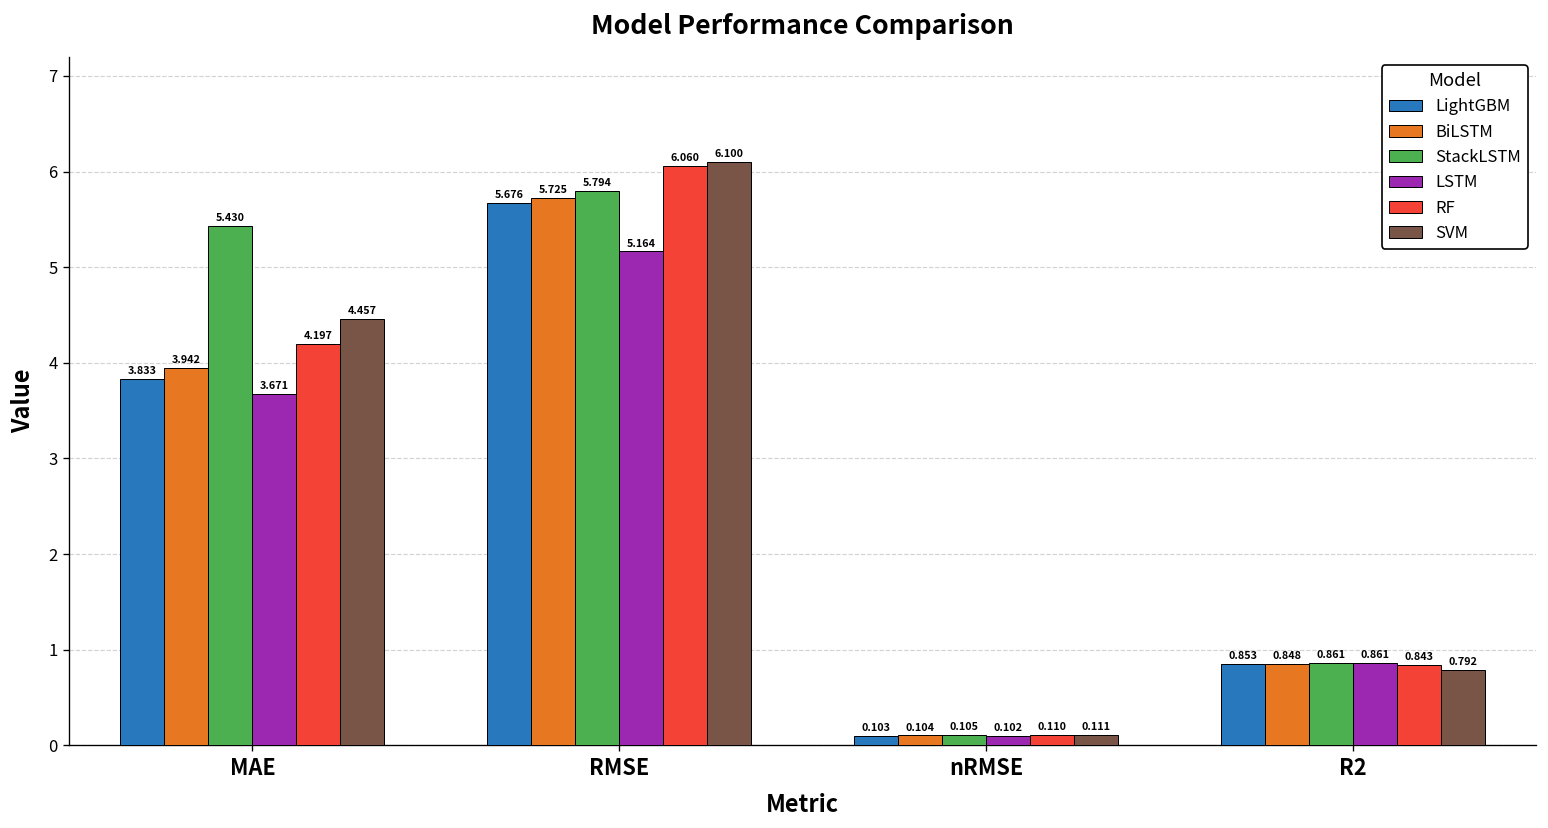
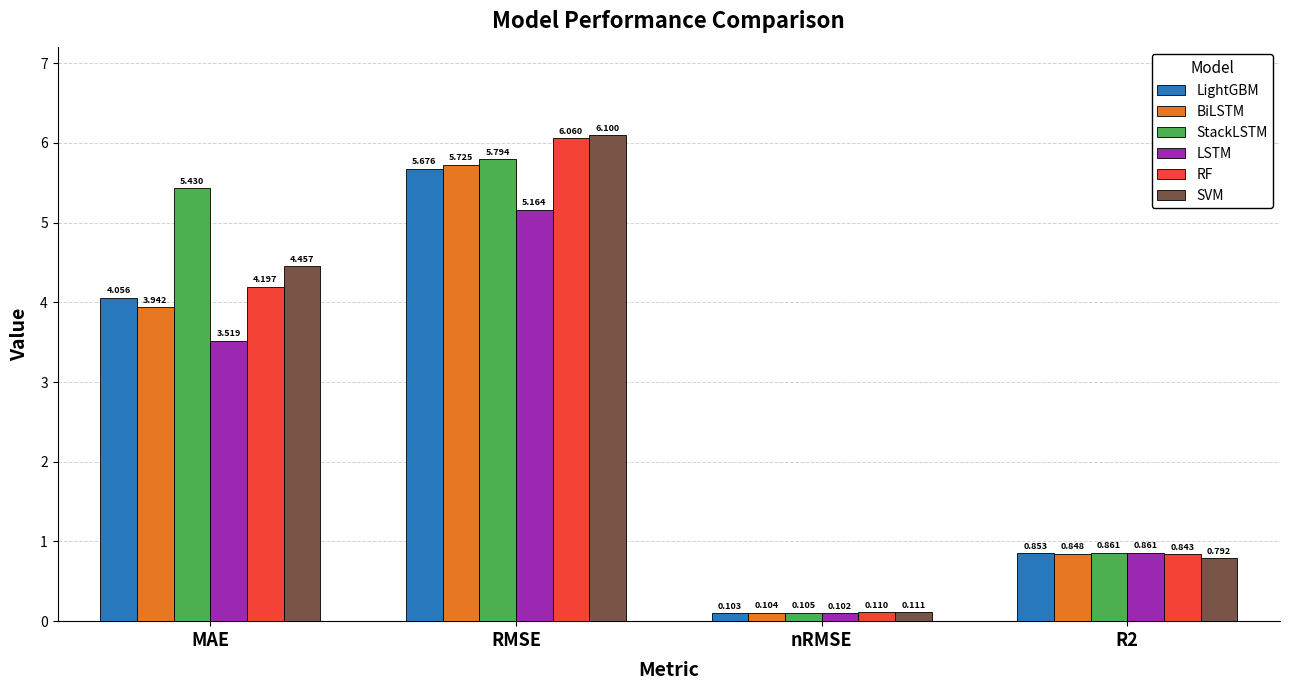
  {
    "LightGBM": {
-     "MAE": 3.833,
+     "MAE": 4.056,
      "RMSE": 5.676,
      "nRMSE": 0.103,
      "R2": 0.853
    },
    "StackLSTM": {
      "MAE": 5.430,
      "RMSE": 5.794,
      "nRMSE": 0.105,
      "R2": 0.861
    },
    "LSTM": {
-     "MAE": 3.671,
+     "MAE": 3.519,
      "RMSE": 5.164,
      "nRMSE": 0.102,
      "R2": 0.861
    },
    "SVM": {
      "MAE": 4.457,
      "RMSE": 6.100,
      "nRMSE": 0.111,
      "R2": 0.792
    }
  }
